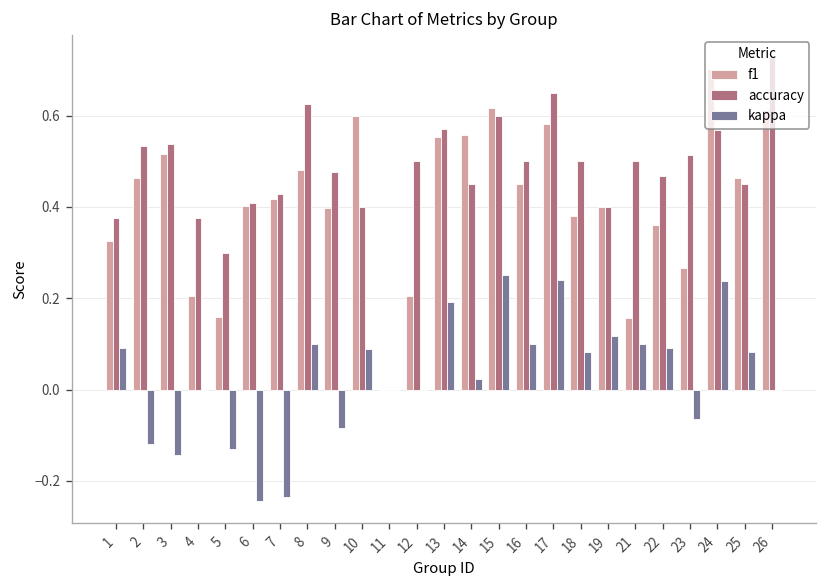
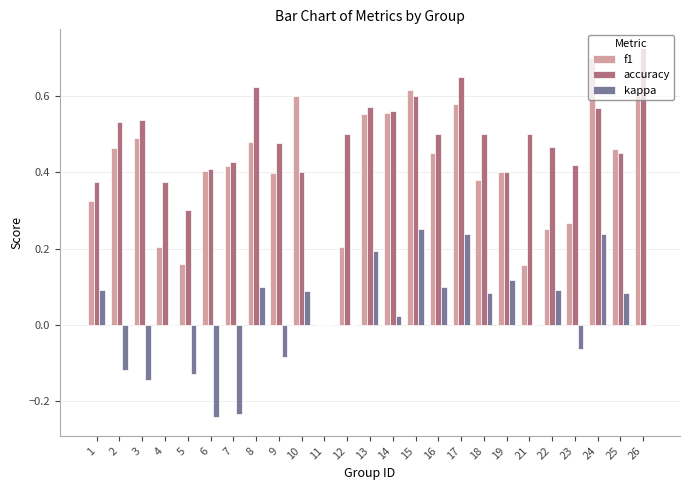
  {
    "f1": {
      "1": 0.33,
      "2": 0.46,
-     "3": 0.52,
+     "3": 0.49,
      "4": 0.20,
      "5": 0.16,
      "6": 0.40,
      "7": 0.42,
      "8": 0.48,
      "9": 0.40,
      "10": 0.60,
      "11": 0.00,
      "12": 0.20,
      "13": 0.55,
      "14": 0.56,
      "15": 0.62,
      "16": 0.45,
      "17": 0.58,
      "18": 0.38,
      "19": 0.40,
      "21": 0.16,
-     "22": 0.36,
+     "22": 0.25,
      "23": 0.27,
      "25": 0.46
    },
    "accuracy": {
      "1": 0.38,
      "2": 0.53,
      "3": 0.54,
      "4": 0.38,
      "5": 0.30,
      "6": 0.41,
      "7": 0.43,
      "8": 0.63,
      "9": 0.48,
      "10": 0.40,
      "11": 0.00,
      "12": 0.50,
      "13": 0.57,
-     "14": 0.45,
+     "14": 0.56,
      "15": 0.60,
      "16": 0.50,
      "17": 0.65,
      "18": 0.50,
      "19": 0.40,
      "21": 0.50,
      "22": 0.47,
-     "23": 0.51,
+     "23": 0.42,
      "24": 0.57,
      "25": 0.45
    },
    "kappa": {
      "1": 0.09,
      "2": -0.12,
      "3": -0.14,
      "4": 0.0,
      "5": -0.13,
      "6": -0.24,
      "7": -0.23,
      "8": 0.1,
      "9": -0.08,
      "10": 0.09,
      "11": 0.0,
      "12": 0.0,
      "13": 0.19,
      "14": 0.02,
      "15": 0.25,
      "16": 0.1,
      "17": 0.24,
      "18": 0.08,
      "19": 0.12,
-     "21": 0.1,
+     "21": 0.0,
      "22": 0.09,
      "23": -0.06,
      "24": 0.24,
      "25": 0.08,
      "26": 0.0
    }
  }
